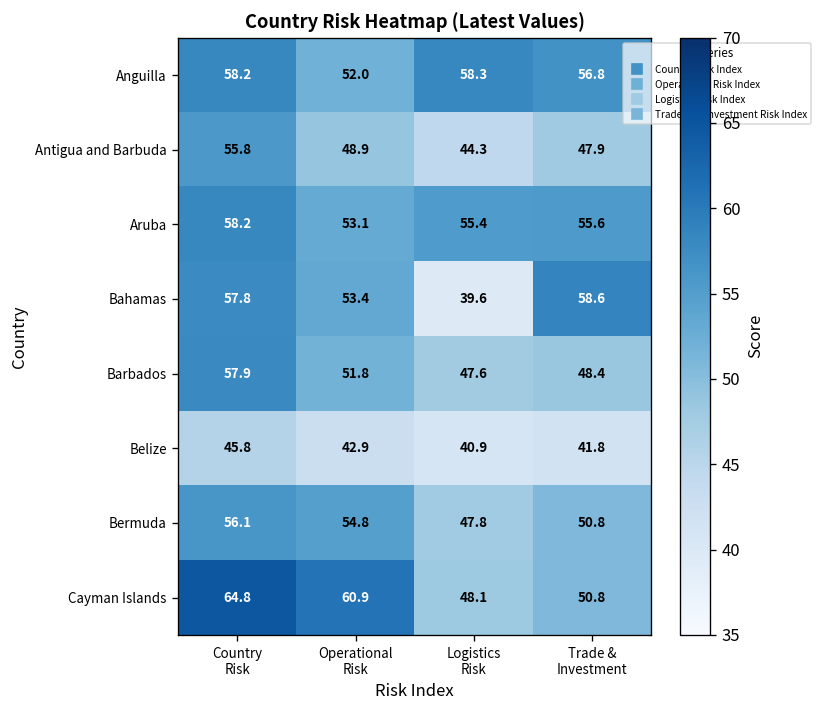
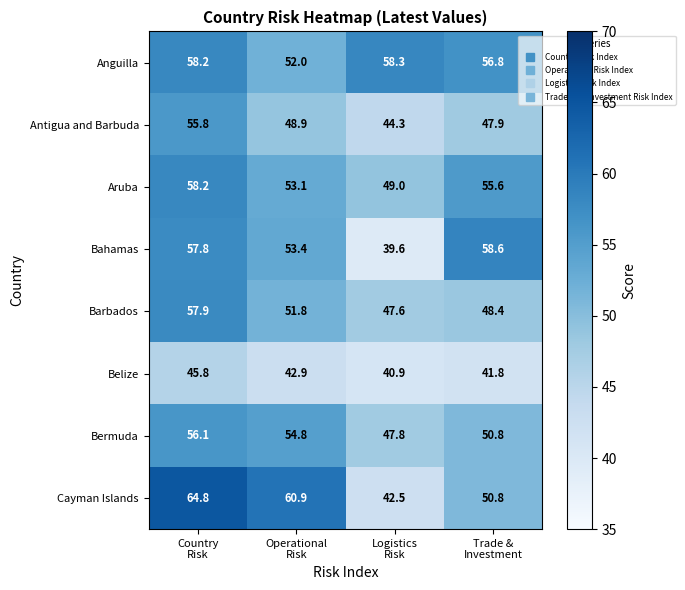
  {
    "Anguilla": {
      "Country Risk": 58.2,
      "Operational Risk": 52.0,
      "Logistics Risk": 58.3,
      "Trade & Investment": 56.8
    },
    "Antigua and Barbuda": {
      "Country Risk": 55.8,
      "Operational Risk": 48.9,
      "Logistics Risk": 44.3,
      "Trade & Investment": 47.9
    },
    "Aruba": {
      "Country Risk": 58.2,
      "Operational Risk": 53.1,
-     "Logistics Risk": 55.4,
+     "Logistics Risk": 49.0,
      "Trade & Investment": 55.6
    },
    "Bahamas": {
      "Country Risk": 57.8,
      "Operational Risk": 53.4,
      "Logistics Risk": 39.6,
      "Trade & Investment": 58.6
    },
    "Barbados": {
      "Country Risk": 57.9,
      "Operational Risk": 51.8,
      "Logistics Risk": 47.6,
      "Trade & Investment": 48.4
    },
    "Belize": {
      "Country Risk": 45.8,
      "Operational Risk": 42.9,
      "Logistics Risk": 40.9,
      "Trade & Investment": 41.8
    },
    "Bermuda": {
      "Country Risk": 56.1,
      "Operational Risk": 54.8,
      "Logistics Risk": 47.8,
      "Trade & Investment": 50.8
    },
    "Cayman Islands": {
      "Country Risk": 64.8,
      "Operational Risk": 60.9,
-     "Logistics Risk": 48.1,
+     "Logistics Risk": 42.5,
      "Trade & Investment": 50.8
    }
  }
